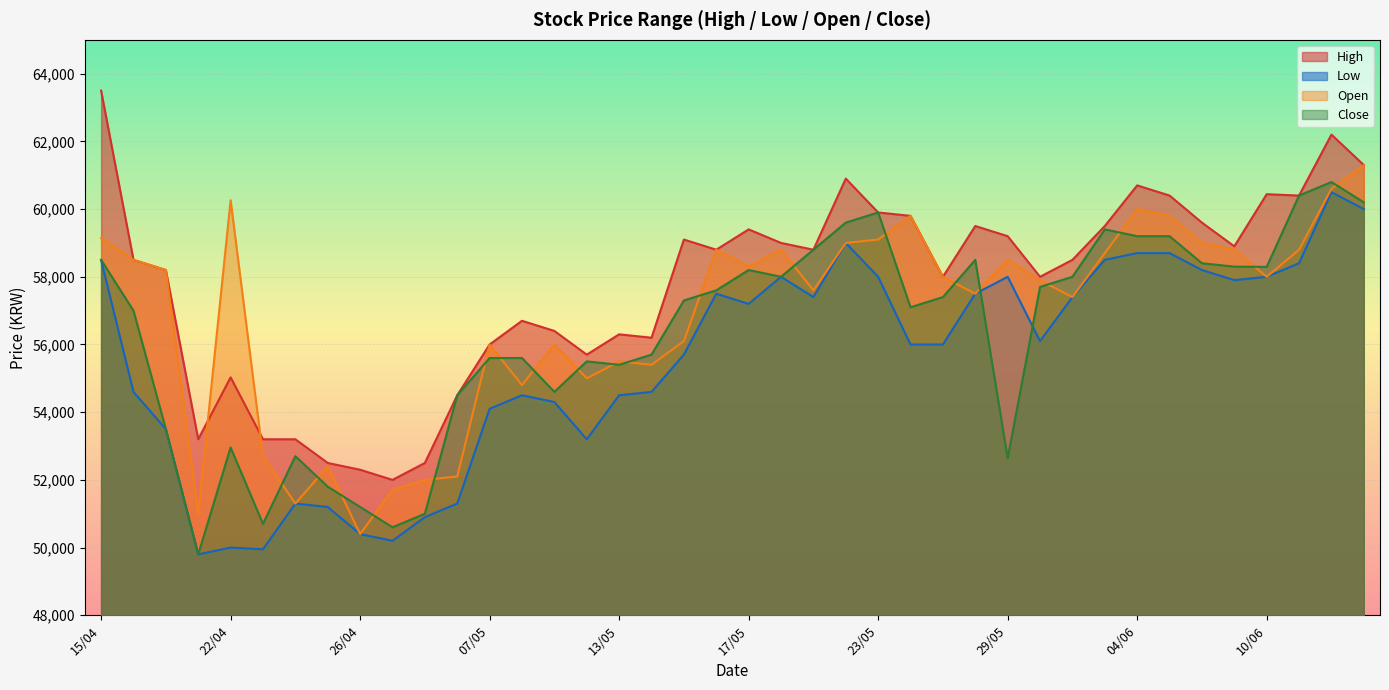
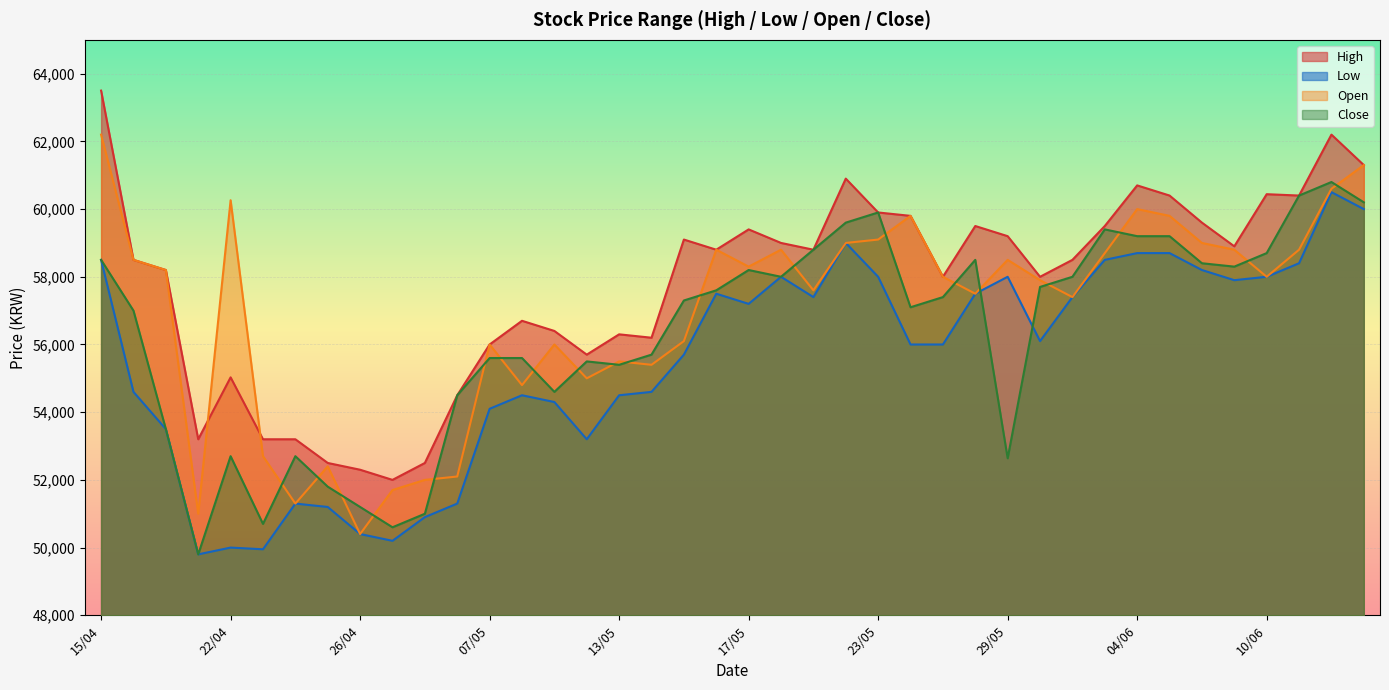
  {
    "High": {
      "15/04": "63,500",
      "22/04": "55,000",
      "26/04": "52,300",
      "13/05": "56,300",
      "17/05": "59,400",
      "29/05": "59,200",
      "04/06": "60,700",
      "10/06": "60,400"
    },
    "Low": {
      "22/04": "50,000",
      "07/05": "54,100",
      "13/05": "54,500",
      "17/05": "57,200",
      "23/05": "58,000",
      "29/05": "58,000",
      "04/06": "58,700"
    },
    "Open": {
-     "15/04": "59,100",
+     "15/04": "62,200",
      "22/04": "60,300",
      "13/05": "55,500",
      "17/05": "58,300",
      "23/05": "59,100",
      "29/05": "58,500",
      "04/06": "60,000"
    },
    "Close": {
-     "22/04": "53,000",
+     "22/04": "52,700",
      "26/04": "51,200",
      "07/05": "55,600",
      "13/05": "55,400",
      "17/05": "58,200",
      "29/05": "52,600",
      "04/06": "59,200",
-     "10/06": "58,300"
+     "10/06": "58,700"
    }
  }
